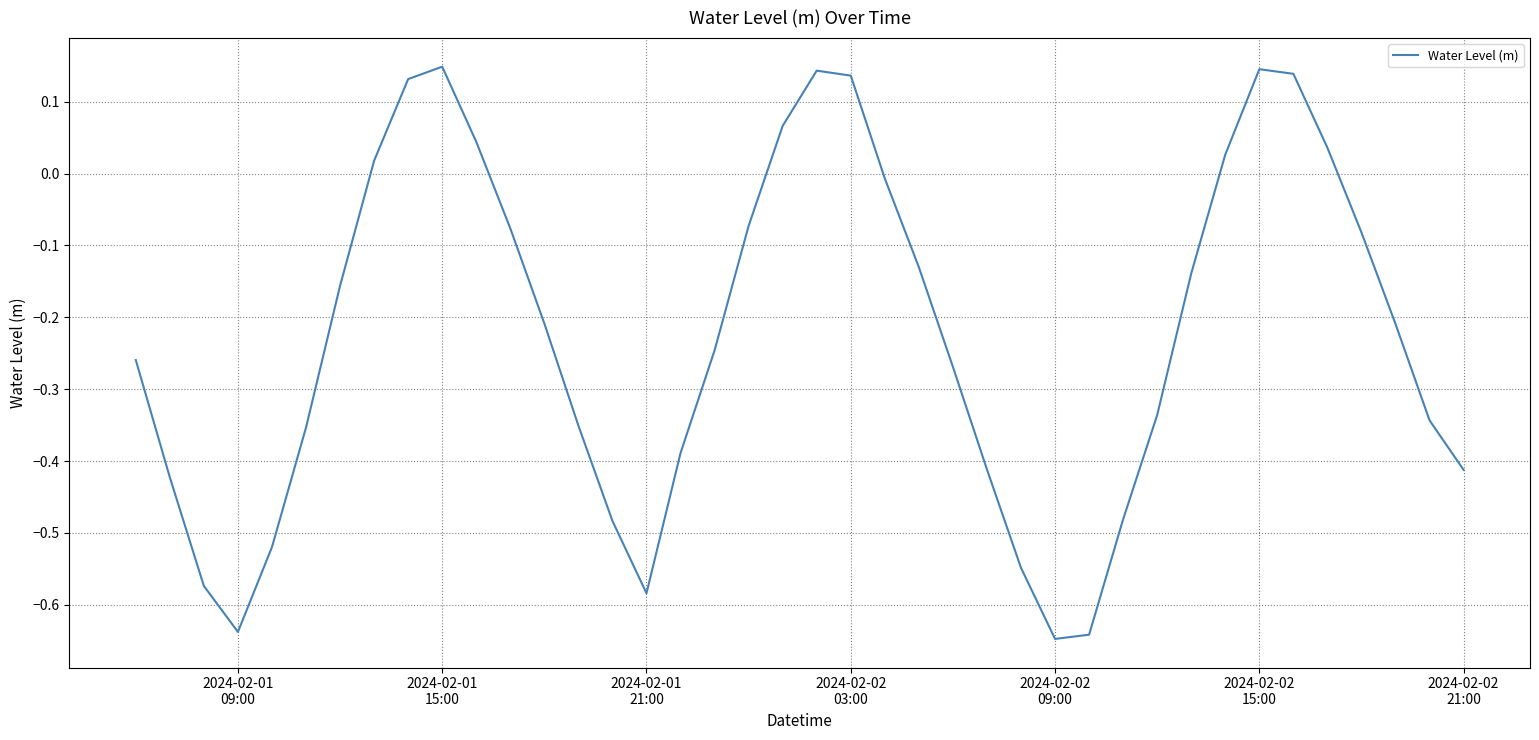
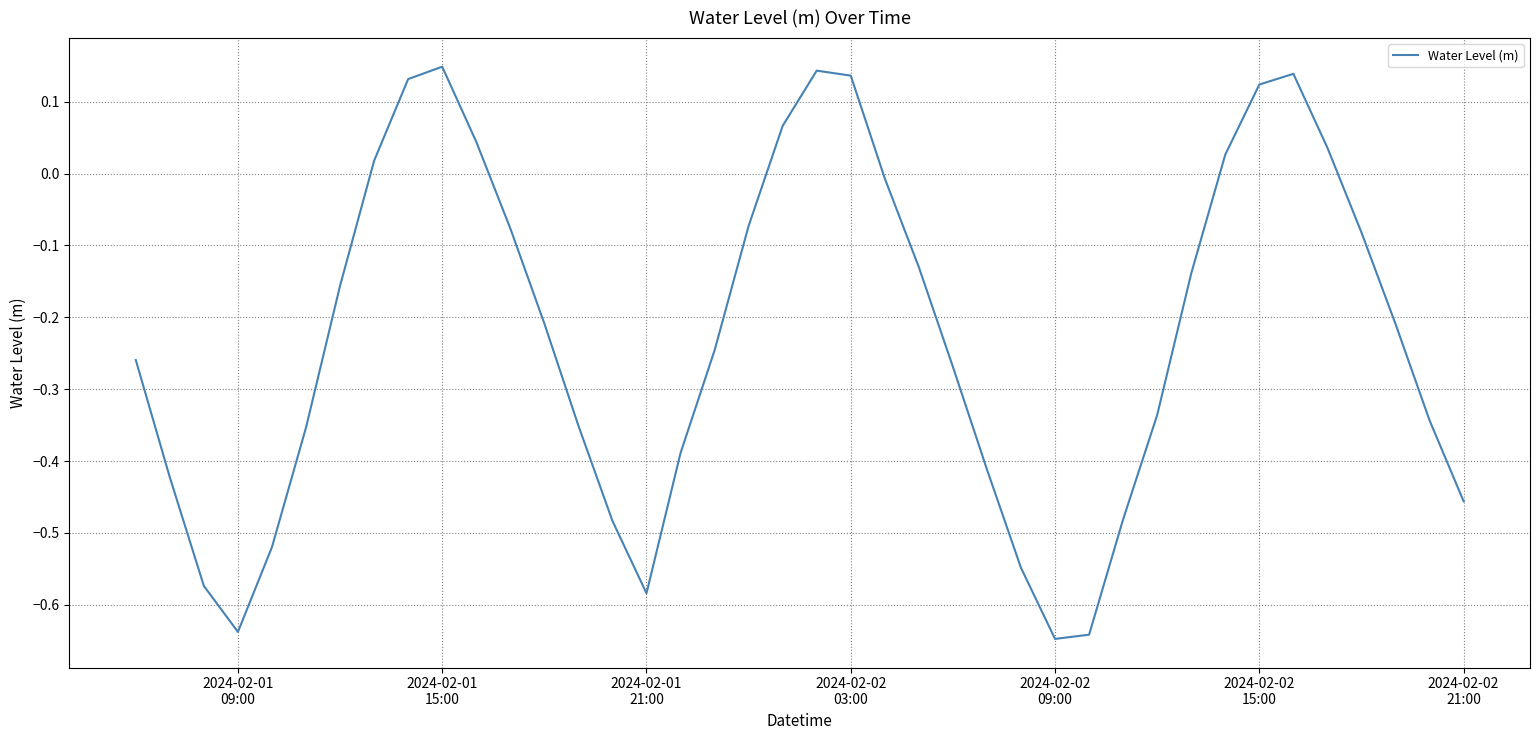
  {
    "2024-02-01 09:00": -0.64,
    "2024-02-01 15:00": 0.15,
    "2024-02-01 21:00": -0.58,
    "2024-02-02 03:00": 0.14,
    "2024-02-02 09:00": -0.65,
-   "2024-02-02 15:00": 0.15,
-   "2024-02-02 21:00": -0.41
+   "2024-02-02 15:00": 0.12,
+   "2024-02-02 21:00": -0.46
  }
